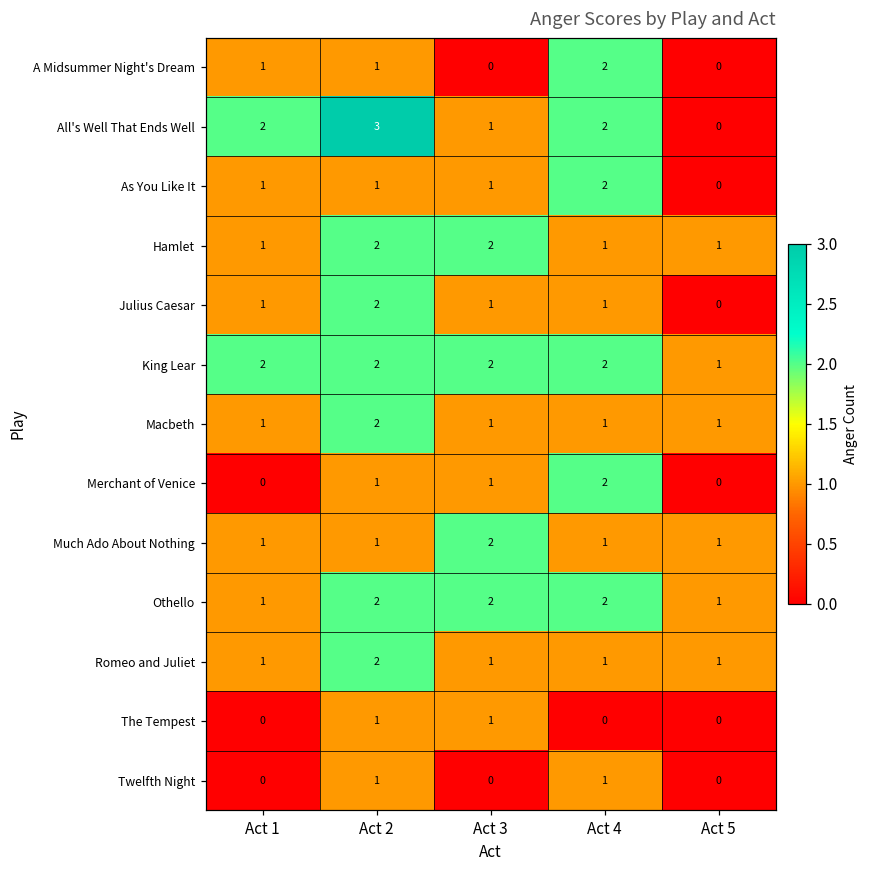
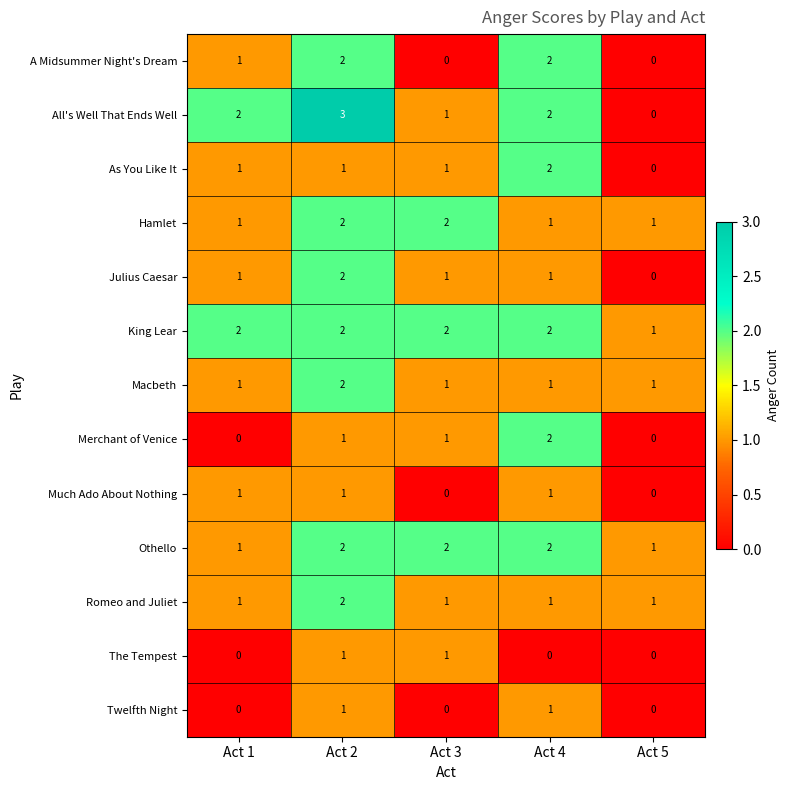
  {
    "A Midsummer Night's Dream": {
      "Act 1": 1,
-     "Act 2": 1,
+     "Act 2": 2,
      "Act 3": 0,
      "Act 4": 2,
      "Act 5": 0
    },
    "All's Well That Ends Well": {
      "Act 1": 2,
      "Act 2": 3,
      "Act 3": 1,
      "Act 4": 2,
      "Act 5": 0
    },
    "As You Like It": {
      "Act 1": 1,
      "Act 2": 1,
      "Act 3": 1,
      "Act 4": 2,
      "Act 5": 0
    },
    "Hamlet": {
      "Act 1": 1,
      "Act 2": 2,
      "Act 3": 2,
      "Act 4": 1,
      "Act 5": 1
    },
    "Julius Caesar": {
      "Act 1": 1,
      "Act 2": 2,
      "Act 3": 1,
      "Act 4": 1,
      "Act 5": 0
    },
    "King Lear": {
      "Act 1": 2,
      "Act 2": 2,
      "Act 3": 2,
      "Act 4": 2,
      "Act 5": 1
    },
    "Macbeth": {
      "Act 1": 1,
      "Act 2": 2,
      "Act 3": 1,
      "Act 4": 1,
      "Act 5": 1
    },
    "Merchant of Venice": {
      "Act 1": 0,
      "Act 2": 1,
      "Act 3": 1,
      "Act 4": 2,
      "Act 5": 0
    },
    "Much Ado About Nothing": {
      "Act 1": 1,
      "Act 2": 1,
-     "Act 3": 2,
+     "Act 3": 0,
      "Act 4": 1,
-     "Act 5": 1
+     "Act 5": 0
    },
    "Othello": {
      "Act 1": 1,
      "Act 2": 2,
      "Act 3": 2,
      "Act 4": 2,
      "Act 5": 1
    },
    "Romeo and Juliet": {
      "Act 1": 1,
      "Act 2": 2,
      "Act 3": 1,
      "Act 4": 1,
      "Act 5": 1
    },
    "The Tempest": {
      "Act 1": 0,
      "Act 2": 1,
      "Act 3": 1,
      "Act 4": 0,
      "Act 5": 0
    },
    "Twelfth Night": {
      "Act 1": 0,
      "Act 2": 1,
      "Act 3": 0,
      "Act 4": 1,
      "Act 5": 0
    }
  }
